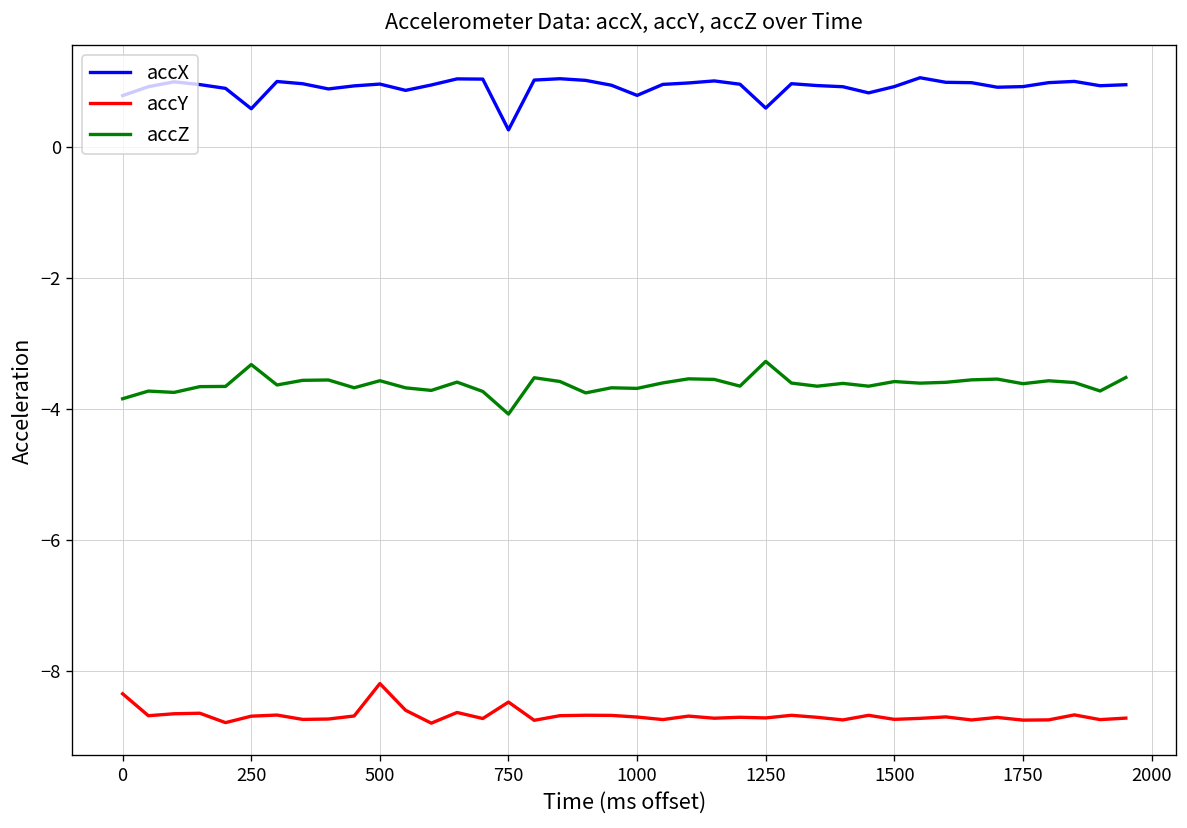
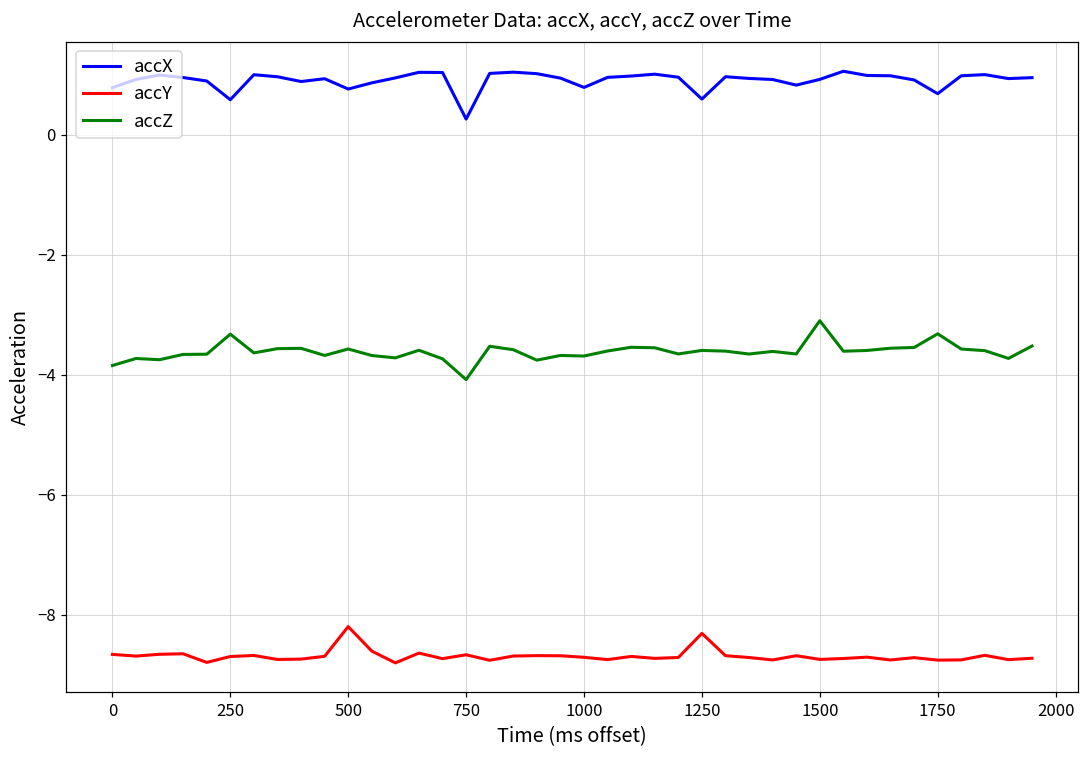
  {
    "accX": {
      "250": 0.6,
-     "500": 1.0,
+     "500": 0.8,
      "750": 0.3,
      "1000": 0.8,
      "1250": 0.6,
      "1500": 0.9,
-     "1750": 0.9
+     "1750": 0.7
    },
    "accY": {
-     "0": -8.4,
+     "0": -8.7,
      "250": -8.7,
      "500": -8.2,
-     "750": -8.5,
+     "750": -8.7,
      "1000": -8.7,
-     "1250": -8.7,
+     "1250": -8.3,
      "1500": -8.7,
      "1750": -8.8
    },
    "accZ": {
      "0": -3.8,
      "250": -3.3,
      "500": -3.6,
      "750": -4.1,
      "1000": -3.7,
-     "1250": -3.3,
-     "1500": -3.6,
-     "1750": -3.6
+     "1250": -3.6,
+     "1500": -3.1,
+     "1750": -3.3
    }
  }
